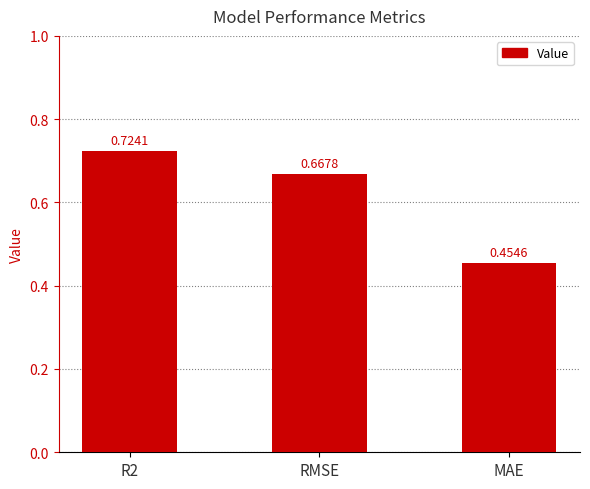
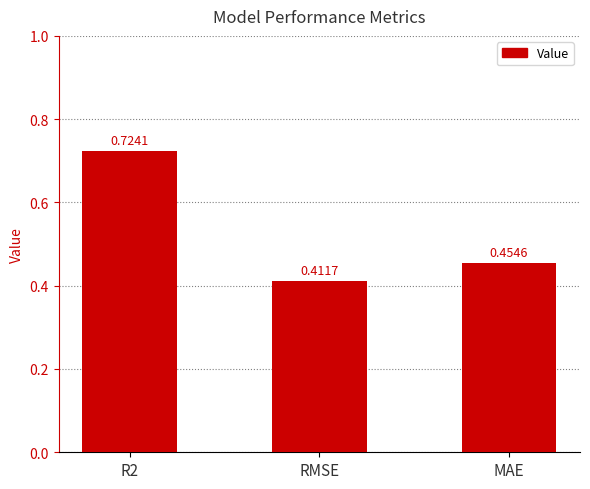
  {
    "R2": 0.7241,
-   "RMSE": 0.6678,
+   "RMSE": 0.4117,
    "MAE": 0.4546
  }
